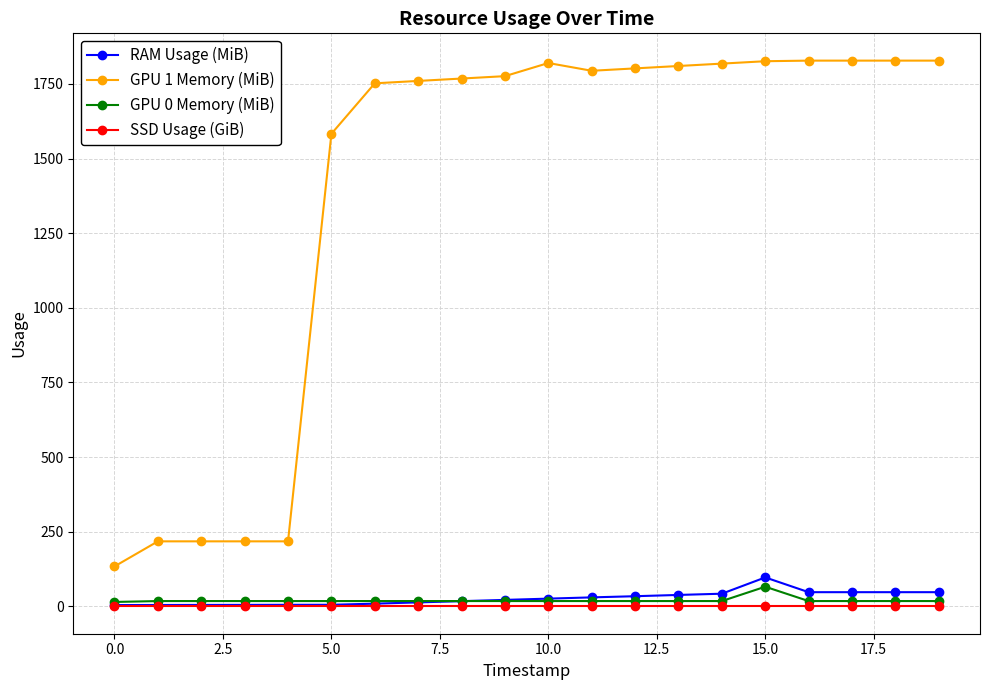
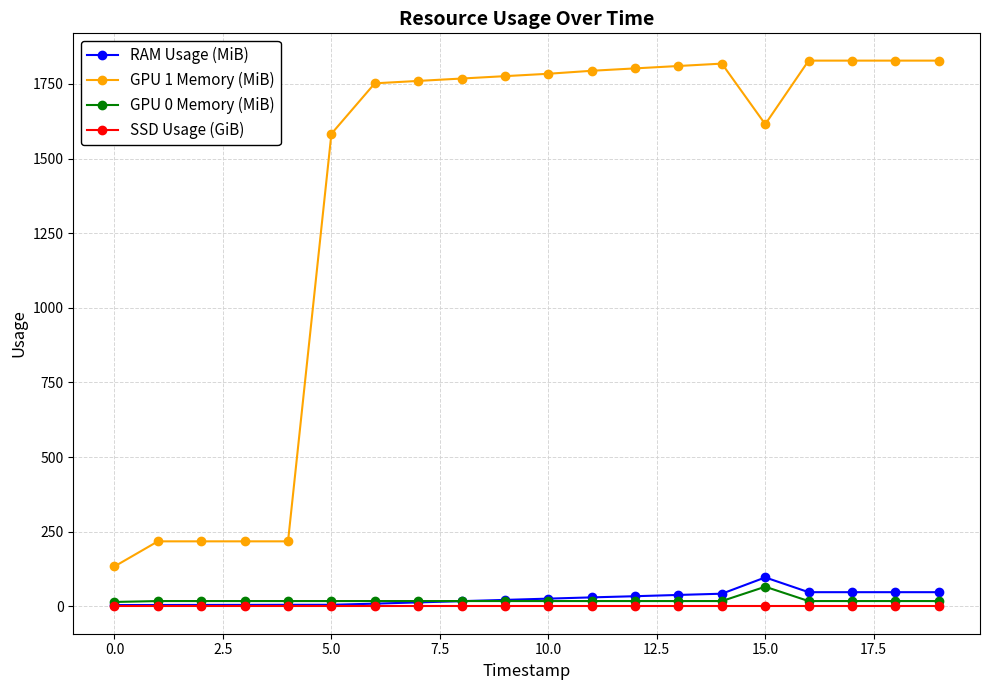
  {
    "RAM Usage (MiB)": {
      "15.0": 100
    },
    "GPU 1 Memory (MiB)": {
      "0.0": 130,
      "5.0": 1580,
-     "10.0": 1820,
-     "15.0": 1830
+     "10.0": 1780,
+     "15.0": 1620
    },
    "GPU 0 Memory (MiB)": {
      "0.0": 20,
      "5.0": 20,
      "15.0": 70
    },
    "SSD Usage (GiB)": {
      "10.0": 0,
      "15.0": 0
    }
  }
